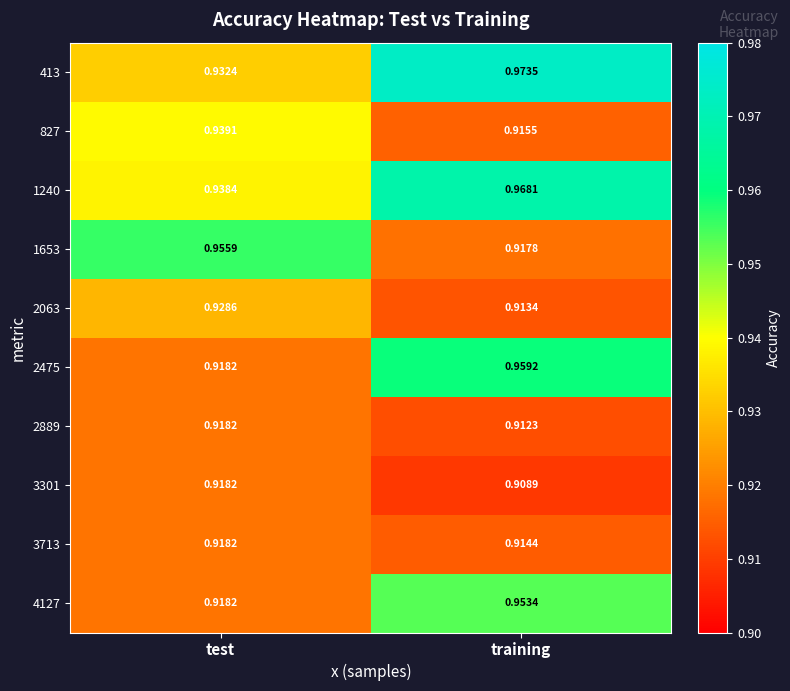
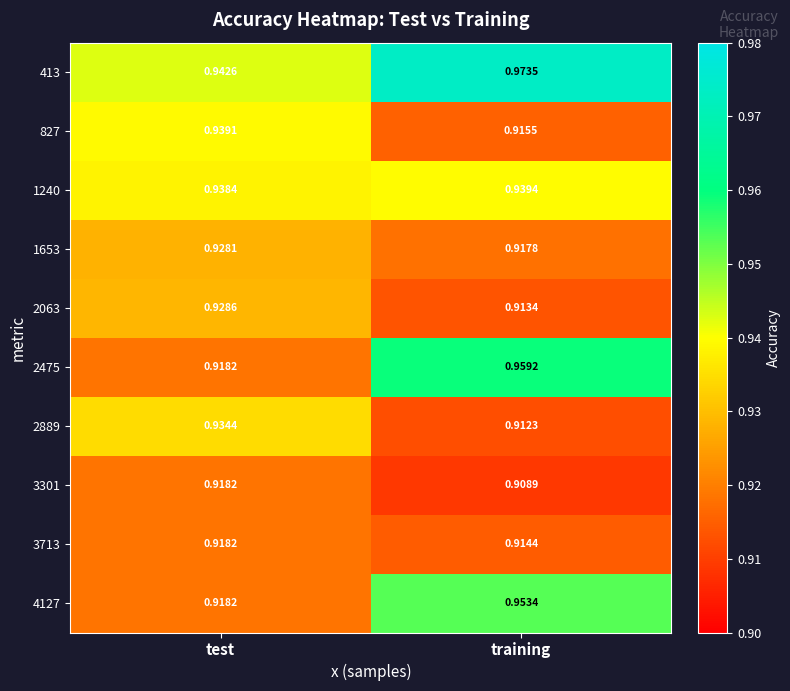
  {
    "413": {
-     "test": 0.9324,
+     "test": 0.9426,
      "training": 0.9735
    },
    "827": {
      "test": 0.9391,
      "training": 0.9155
    },
    "1240": {
      "test": 0.9384,
-     "training": 0.9681
+     "training": 0.9394
    },
    "1653": {
-     "test": 0.9559,
+     "test": 0.9281,
      "training": 0.9178
    },
    "2063": {
      "test": 0.9286,
      "training": 0.9134
    },
    "2475": {
      "test": 0.9182,
      "training": 0.9592
    },
    "2889": {
-     "test": 0.9182,
+     "test": 0.9344,
      "training": 0.9123
    },
    "3301": {
      "test": 0.9182,
      "training": 0.9089
    },
    "3713": {
      "test": 0.9182,
      "training": 0.9144
    },
    "4127": {
      "test": 0.9182,
      "training": 0.9534
    }
  }
